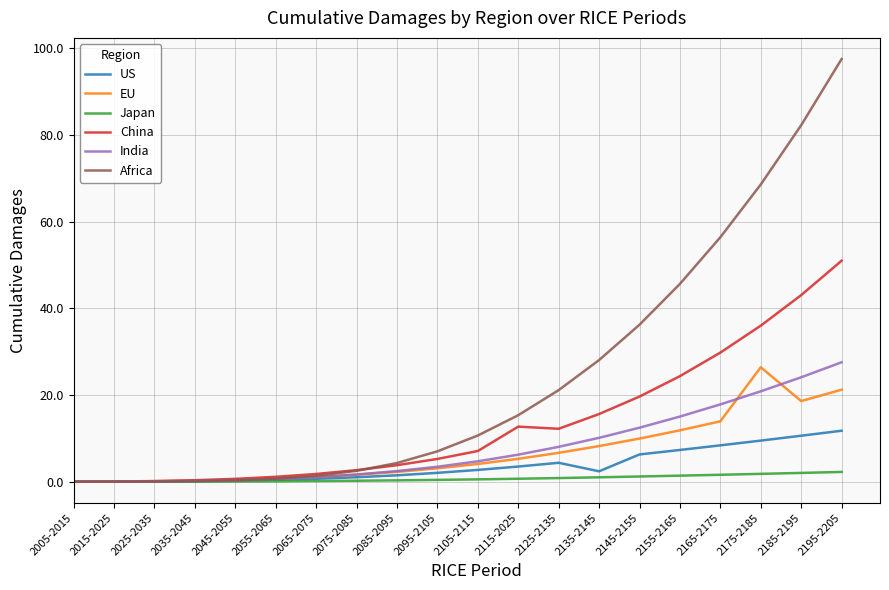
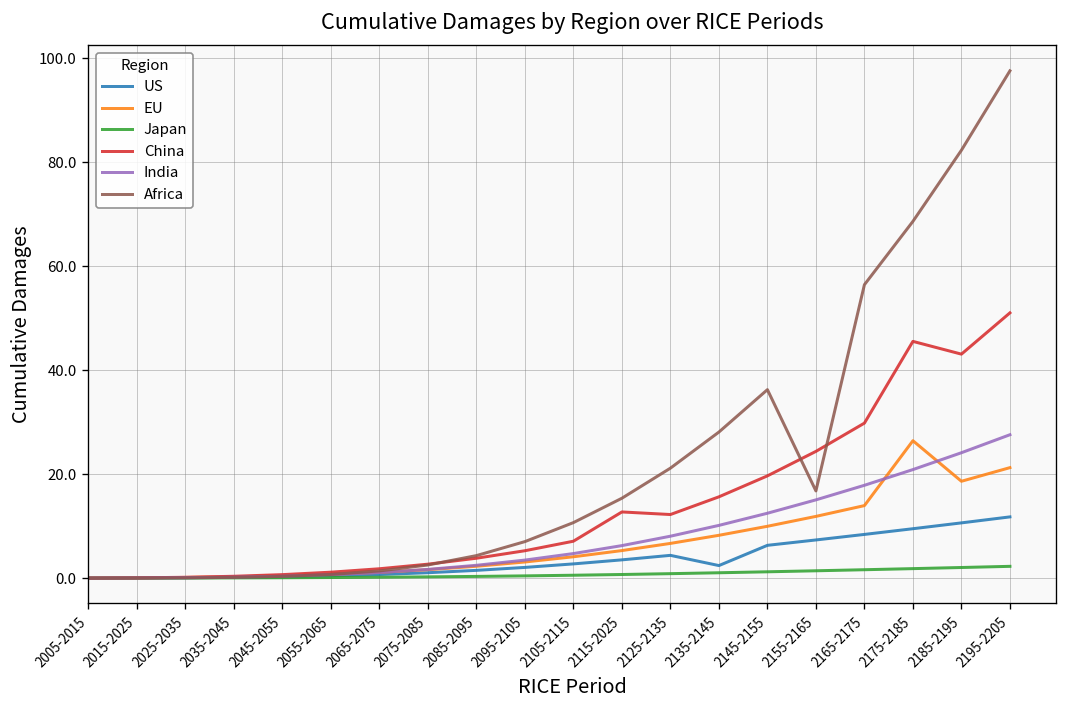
  {
    "US": {
      "2075-2085": 1,
      "2085-2095": 1,
      "2095-2105": 2,
      "2105-2115": 3,
      "2115-2025": 4,
      "2125-2135": 4,
      "2135-2145": 2,
      "2145-2155": 6,
      "2155-2165": 7,
      "2165-2175": 8,
      "2175-2185": 10,
      "2185-2195": 11,
      "2195-2205": 12
    },
    "EU": {
      "2105-2115": 4,
      "2115-2025": 5,
      "2125-2135": 7,
      "2135-2145": 8,
      "2145-2155": 10,
      "2155-2165": 12,
      "2165-2175": 14,
      "2175-2185": 26,
      "2185-2195": 19,
      "2195-2205": 21
    },
    "Japan": {
      "2075-2085": 0,
      "2085-2095": 0,
      "2095-2105": 0,
      "2105-2115": 1,
      "2115-2025": 1,
      "2125-2135": 1,
      "2135-2145": 1,
      "2145-2155": 1,
      "2155-2165": 1,
      "2165-2175": 2,
      "2175-2185": 2,
      "2185-2195": 2,
      "2195-2205": 2
    },
    "China": {
      "2095-2105": 5,
      "2105-2115": 7,
      "2115-2025": 13,
      "2125-2135": 12,
      "2135-2145": 16,
      "2145-2155": 20,
      "2155-2165": 24,
      "2165-2175": 30,
-     "2175-2185": 36,
+     "2175-2185": 46,
      "2185-2195": 43,
      "2195-2205": 51
    },
    "India": {
      "2105-2115": 5,
      "2115-2025": 6,
      "2125-2135": 8,
      "2135-2145": 10,
      "2145-2155": 12,
      "2155-2165": 15,
      "2165-2175": 18,
      "2175-2185": 21,
      "2185-2195": 24,
      "2195-2205": 28
    },
    "Africa": {
      "2095-2105": 7,
      "2105-2115": 11,
      "2115-2025": 15,
      "2125-2135": 21,
      "2135-2145": 28,
      "2145-2155": 36,
-     "2155-2165": 46,
+     "2155-2165": 17,
      "2165-2175": 56,
      "2175-2185": 69,
      "2185-2195": 82,
      "2195-2205": 98
    }
  }
